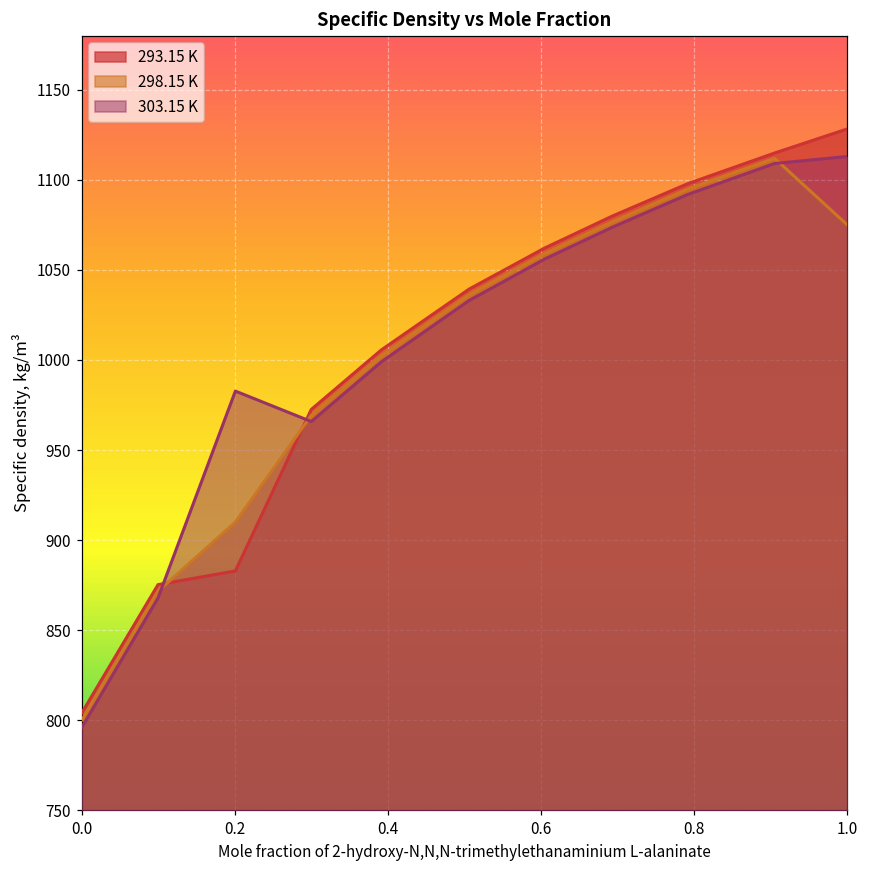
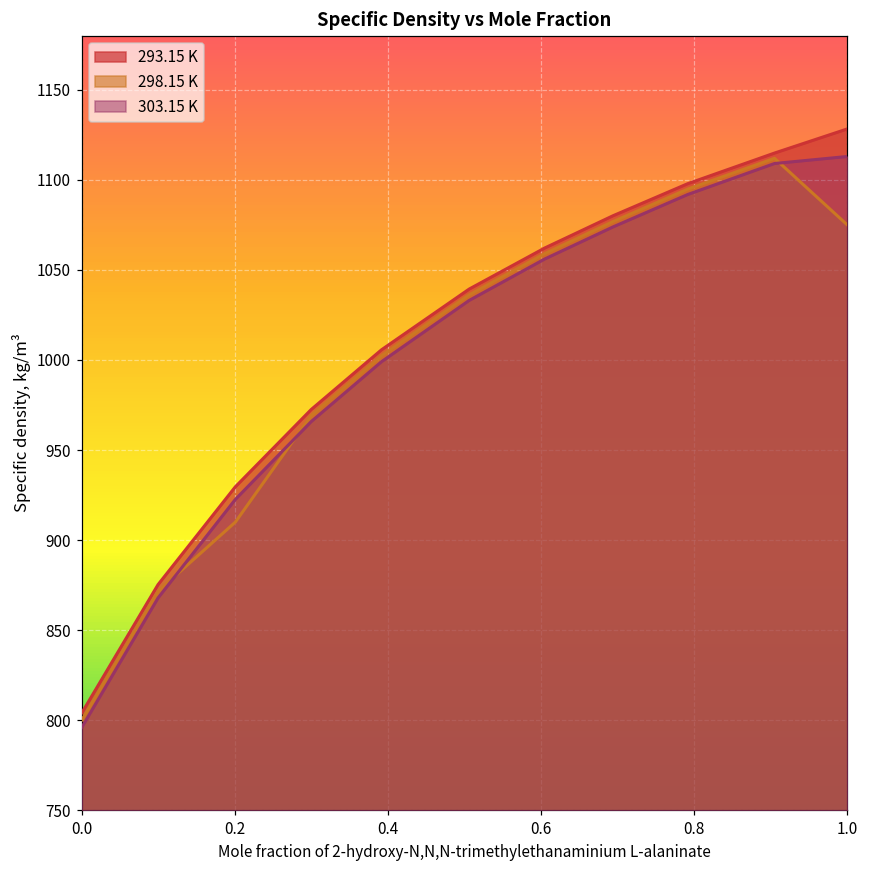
  {
    "293.15 K": {
      "0.0": 804,
-     "0.2": 883,
+     "0.2": 930,
      "1.0": 1128
    },
    "298.15 K": {
      "0.0": 800,
      "0.2": 910,
      "1.0": 1075
    },
    "303.15 K": {
      "0.0": 796,
-     "0.2": 983,
+     "0.2": 923,
      "1.0": 1113
    }
  }
